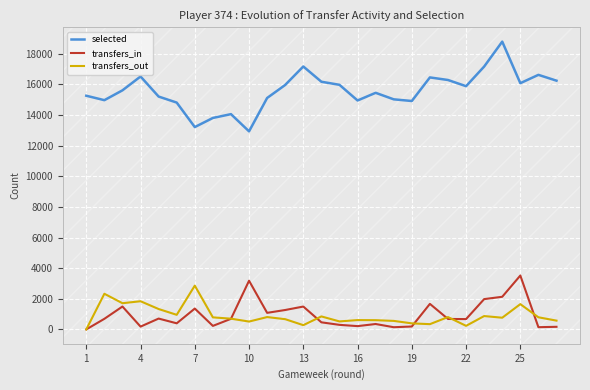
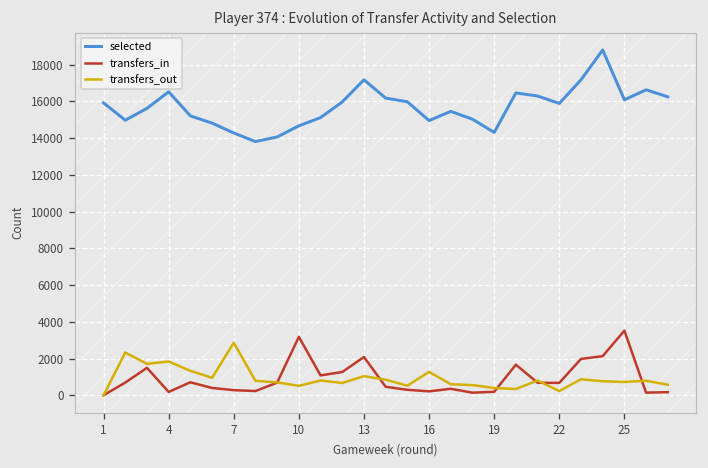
  {
    "selected": {
-     "1": 15300,
+     "1": 15900,
      "4": 16500,
-     "7": 13200,
-     "10": 12900,
+     "7": 14300,
+     "10": 14700,
      "13": 17200,
      "16": 15000,
-     "19": 14900,
+     "19": 14300,
      "22": 15900,
      "25": 16100
    },
    "transfers_in": {
      "4": 200,
-     "7": 1400,
+     "7": 300,
      "10": 3200,
-     "13": 1500,
+     "13": 2100,
      "16": 200,
      "19": 200,
      "22": 700,
      "25": 3500
    },
    "transfers_out": {
      "4": 1800,
      "7": 2900,
      "10": 500,
-     "13": 300,
-     "16": 600,
+     "13": 1000,
+     "16": 1300,
      "19": 400,
      "22": 200,
-     "25": 1700
+     "25": 700
    }
  }
